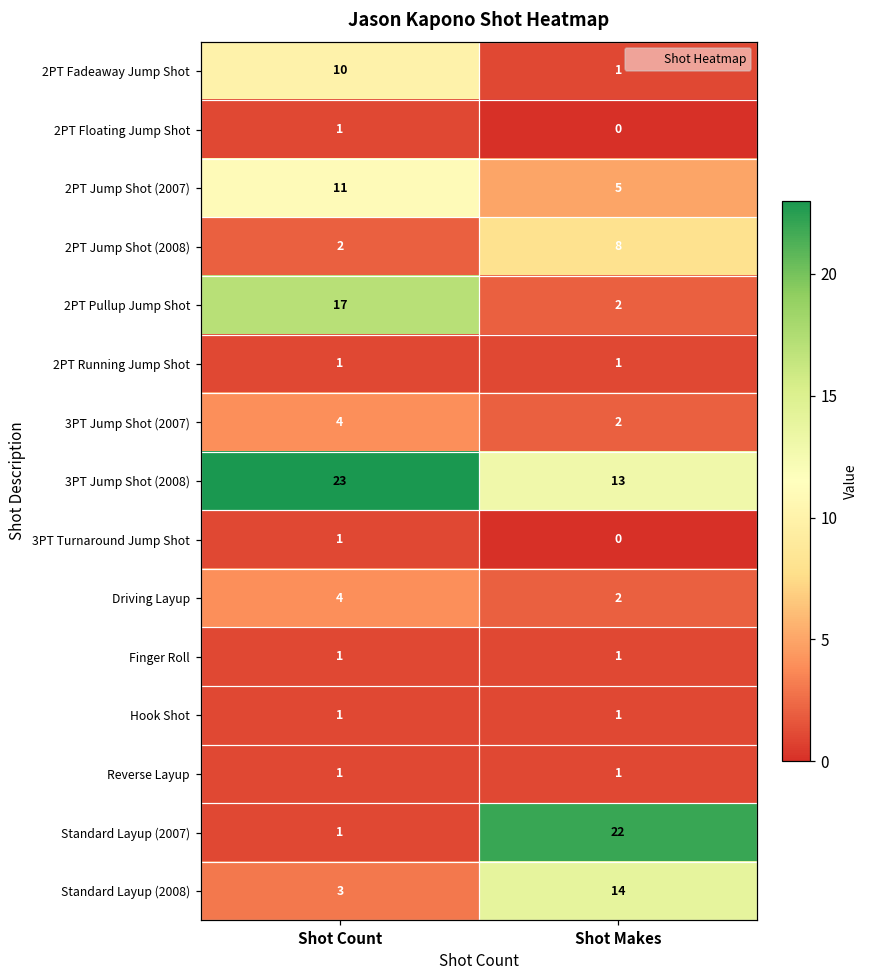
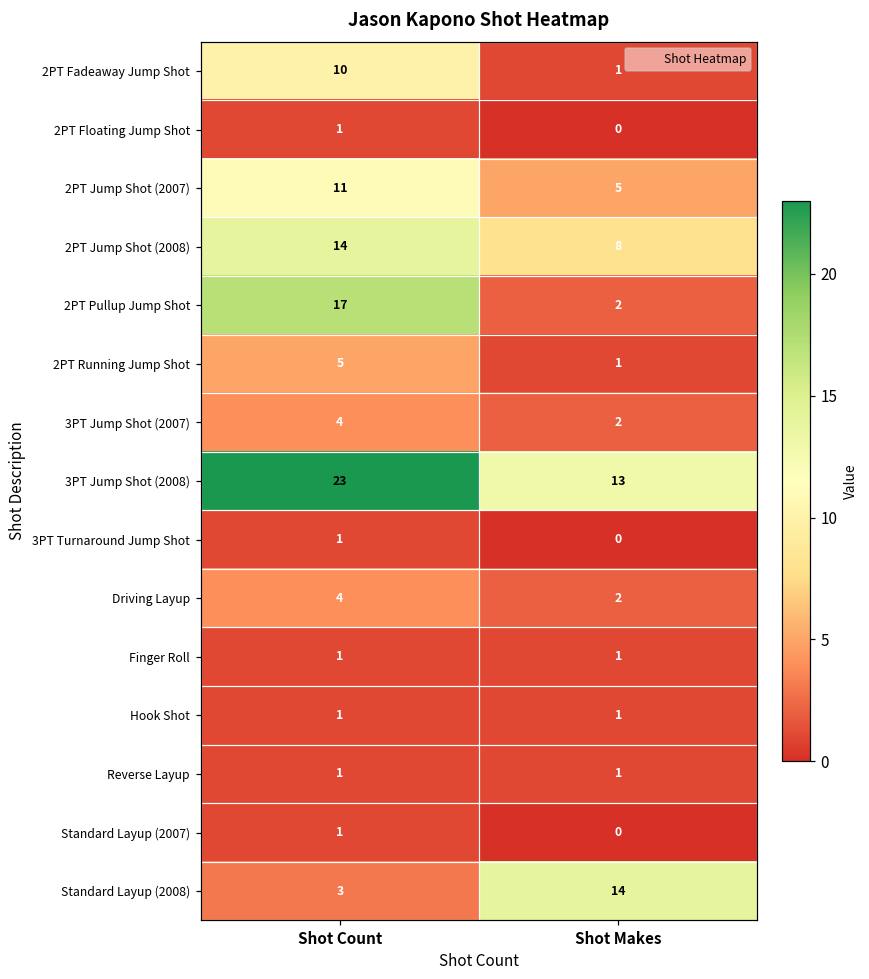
  {
    "2PT Fadeaway Jump Shot": {
      "Shot Count": 10,
      "Shot Makes": 1
    },
    "2PT Floating Jump Shot": {
      "Shot Count": 1,
      "Shot Makes": 0
    },
    "2PT Jump Shot (2007)": {
      "Shot Count": 11,
      "Shot Makes": 5
    },
    "2PT Jump Shot (2008)": {
-     "Shot Count": 2,
+     "Shot Count": 14,
      "Shot Makes": 8
    },
    "2PT Pullup Jump Shot": {
      "Shot Count": 17,
      "Shot Makes": 2
    },
    "2PT Running Jump Shot": {
-     "Shot Count": 1,
+     "Shot Count": 5,
      "Shot Makes": 1
    },
    "3PT Jump Shot (2007)": {
      "Shot Count": 4,
      "Shot Makes": 2
    },
    "3PT Jump Shot (2008)": {
      "Shot Count": 23,
      "Shot Makes": 13
    },
    "3PT Turnaround Jump Shot": {
      "Shot Count": 1,
      "Shot Makes": 0
    },
    "Driving Layup": {
      "Shot Count": 4,
      "Shot Makes": 2
    },
    "Finger Roll": {
      "Shot Count": 1,
      "Shot Makes": 1
    },
    "Hook Shot": {
      "Shot Count": 1,
      "Shot Makes": 1
    },
    "Reverse Layup": {
      "Shot Count": 1,
      "Shot Makes": 1
    },
    "Standard Layup (2007)": {
      "Shot Count": 1,
-     "Shot Makes": 22
+     "Shot Makes": 0
    },
    "Standard Layup (2008)": {
      "Shot Count": 3,
      "Shot Makes": 14
    }
  }
